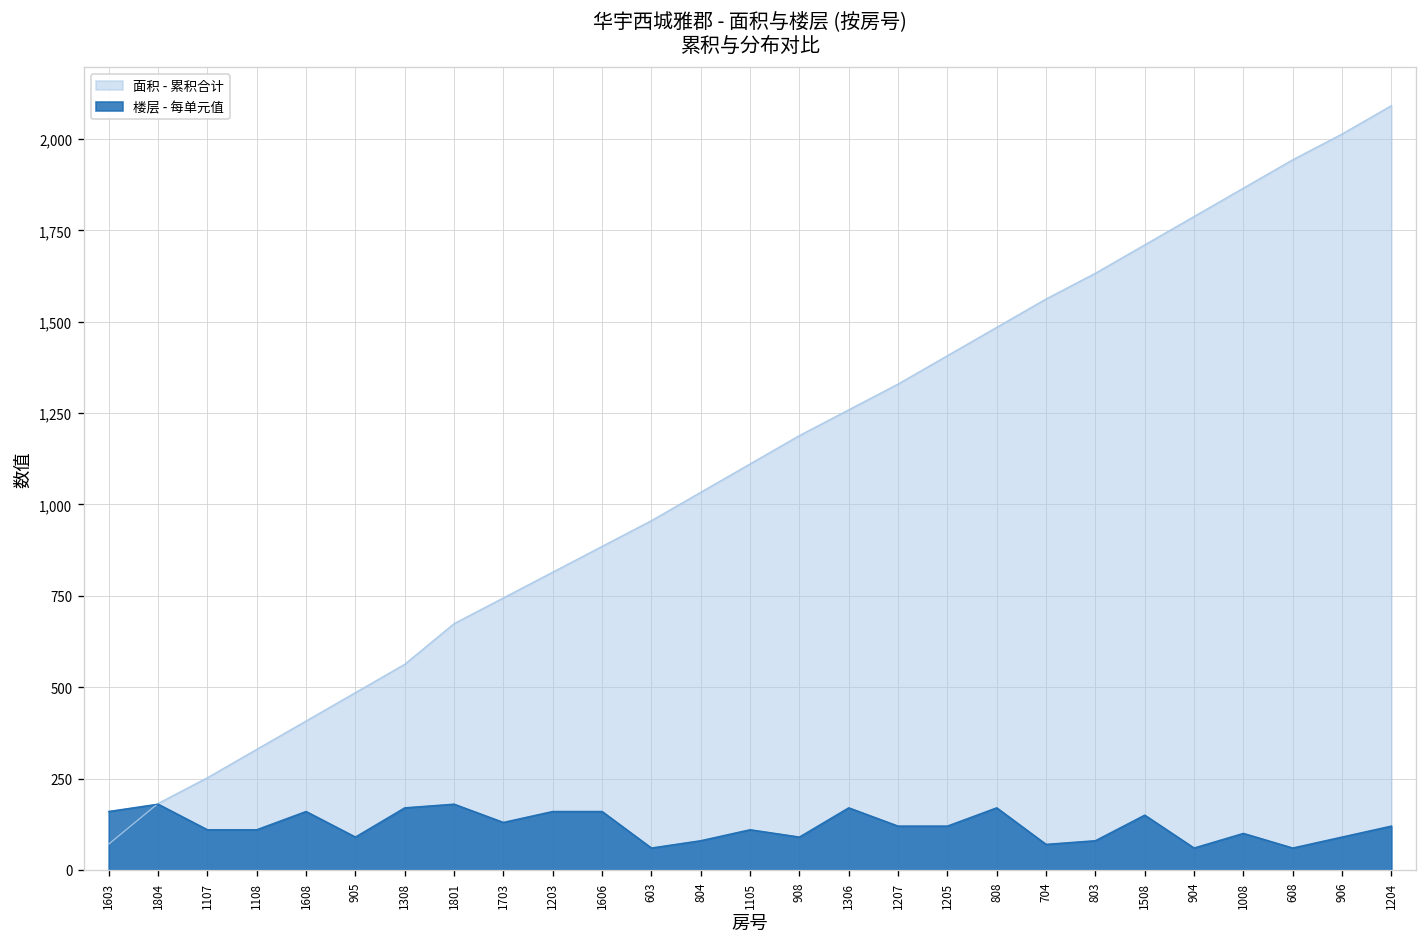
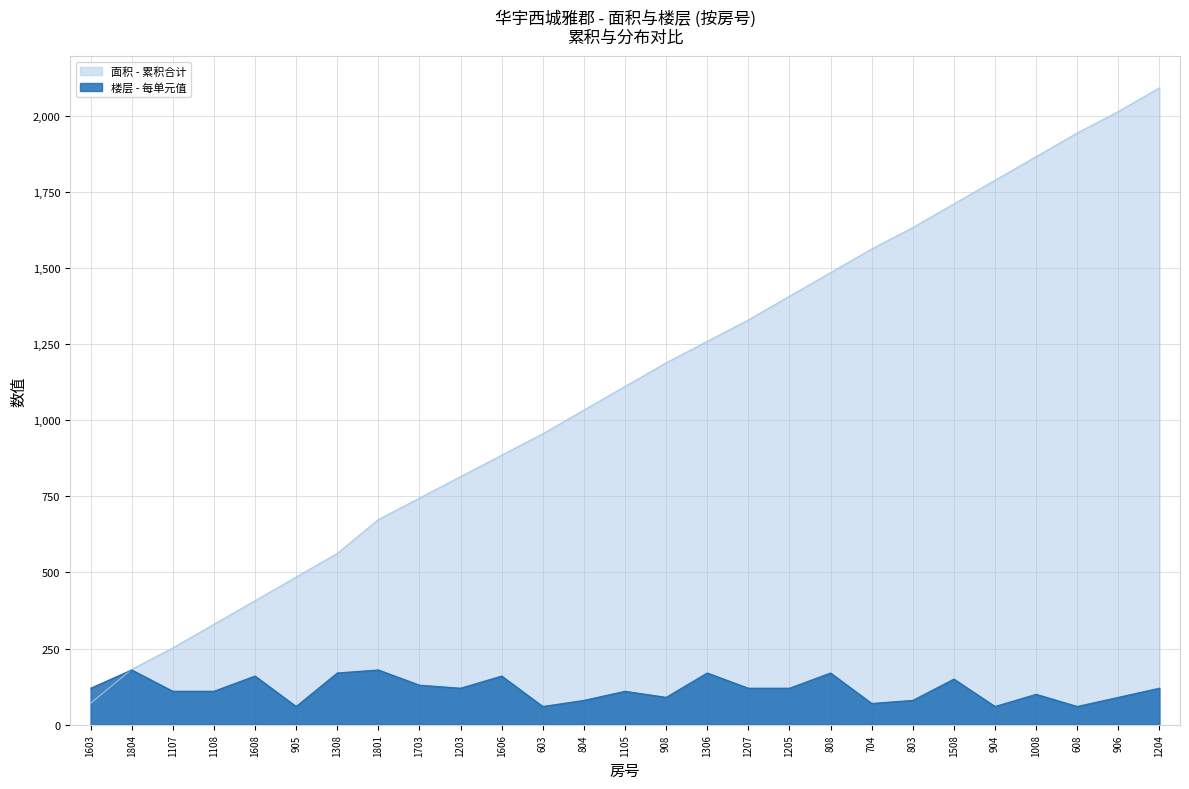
  {
    "面积 - 累积合计": {
      "1603": "70",
      "1107": "250",
      "1108": "330",
      "1608": "410",
      "905": "490",
      "1308": "560",
      "1801": "670",
      "1703": "740",
      "1203": "810",
      "1606": "890",
      "603": "960",
      "804": "1,030",
      "1105": "1,110",
      "908": "1,190",
      "1306": "1,260",
      "1207": "1,330",
      "1205": "1,410",
      "808": "1,480",
      "704": "1,560",
      "803": "1,630",
      "1508": "1,710",
      "904": "1,790",
      "1008": "1,870",
      "608": "1,940",
      "906": "2,010",
      "1204": "2,090"
    },
    "楼层 - 每单元值": {
-     "1603": "160",
+     "1603": "120",
      "1107": "110",
      "1108": "110",
      "1608": "160",
-     "905": "90",
+     "905": "60",
      "1308": "170",
      "1801": "180",
      "1703": "130",
-     "1203": "160",
+     "1203": "120",
      "1606": "160",
      "603": "60",
      "804": "80",
      "1105": "110",
      "908": "90",
      "1306": "170",
      "1207": "120",
      "1205": "120",
      "808": "170",
      "704": "70",
      "803": "80",
      "1508": "150",
      "904": "60",
      "1008": "100",
      "608": "60",
      "906": "90",
      "1204": "120"
    }
  }
